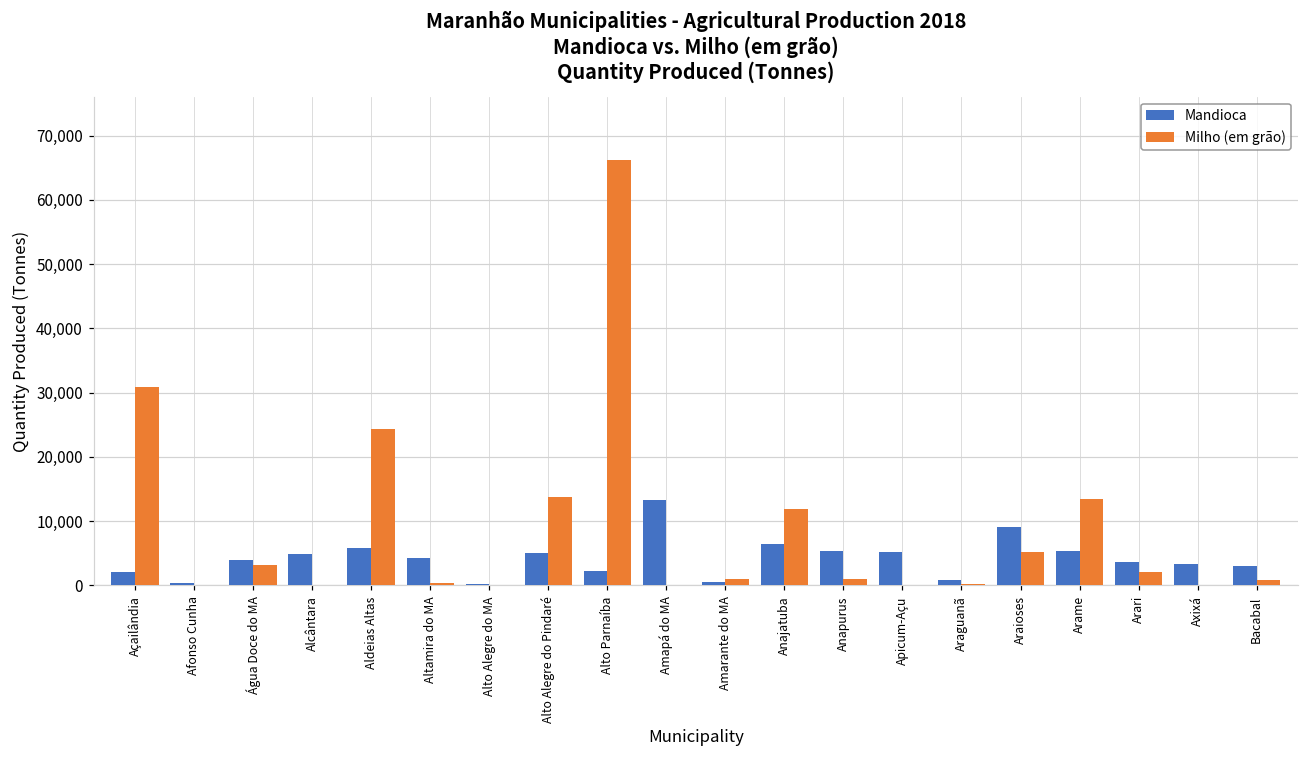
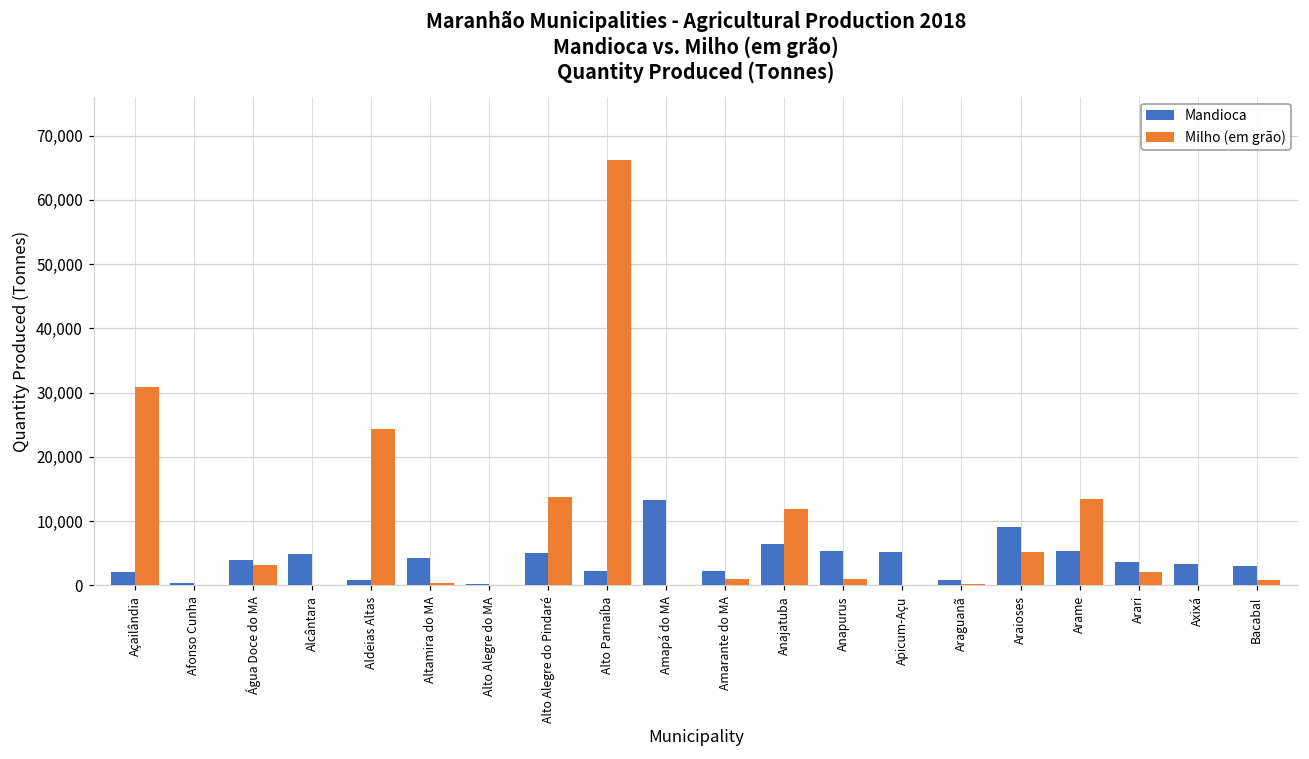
  {
    "Mandioca": {
      "Açailândia": "2,000",
      "Afonso Cunha": "0",
      "Água Doce do MA": "4,000",
      "Alcântara": "5,000",
-     "Aldeias Altas": "6,000",
+     "Aldeias Altas": "1,000",
      "Altamira do MA": "4,000",
      "Alto Alegre do Pindaré": "5,000",
      "Alto Parnaíba": "2,000",
      "Amapá do MA": "13,000",
-     "Amarante do MA": "1,000",
+     "Amarante do MA": "2,000",
      "Anajatuba": "6,000",
      "Anapurus": "5,000",
      "Apicum-Açu": "5,000",
      "Araguanã": "1,000",
      "Araioses": "9,000",
      "Arame": "5,000",
      "Arari": "4,000",
      "Axixá": "3,000",
      "Bacabal": "3,000"
    },
    "Milho (em grão)": {
      "Açailândia": "31,000",
      "Água Doce do MA": "3,000",
      "Aldeias Altas": "24,000",
      "Alto Alegre do Pindaré": "14,000",
      "Alto Parnaíba": "66,000",
      "Amarante do MA": "1,000",
      "Anajatuba": "12,000",
      "Anapurus": "1,000",
      "Araioses": "5,000",
      "Arame": "14,000",
      "Arari": "2,000",
      "Bacabal": "1,000"
    }
  }
